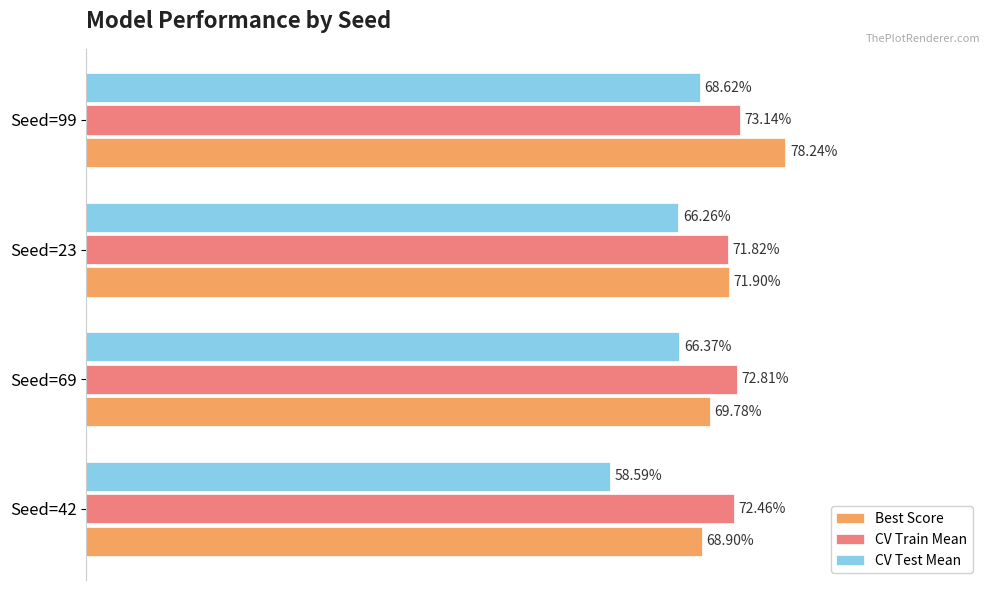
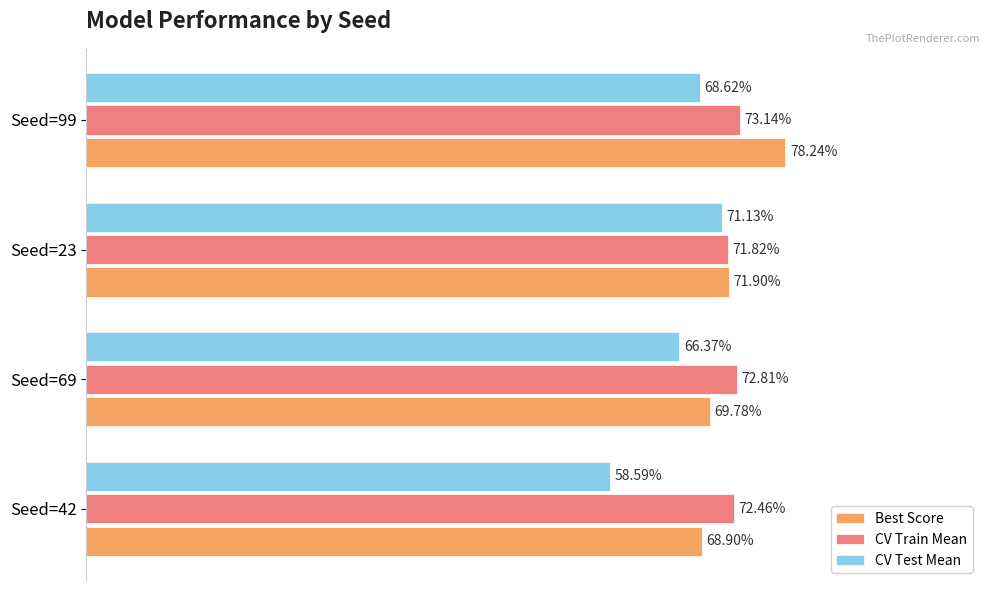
  {
    "CV Test Mean": {
      "Seed=99": "68.62%",
-     "Seed=23": "66.26%",
+     "Seed=23": "71.13%",
      "Seed=69": "66.37%",
      "Seed=42": "58.59%"
    }
  }
